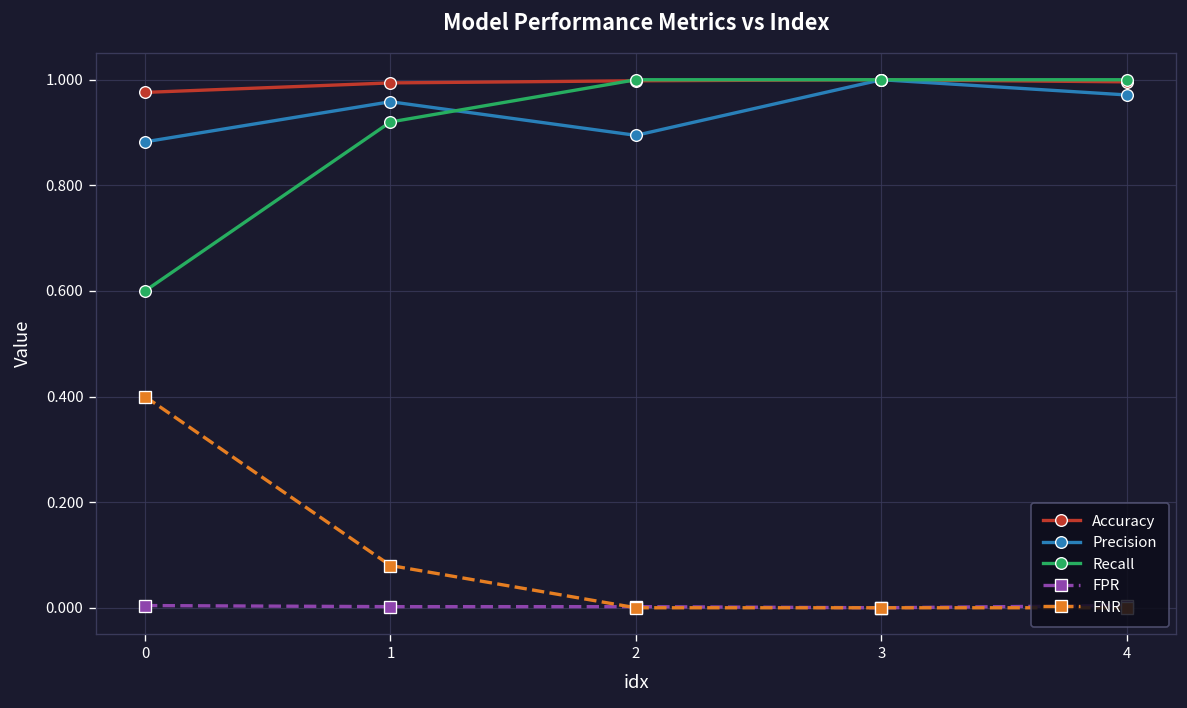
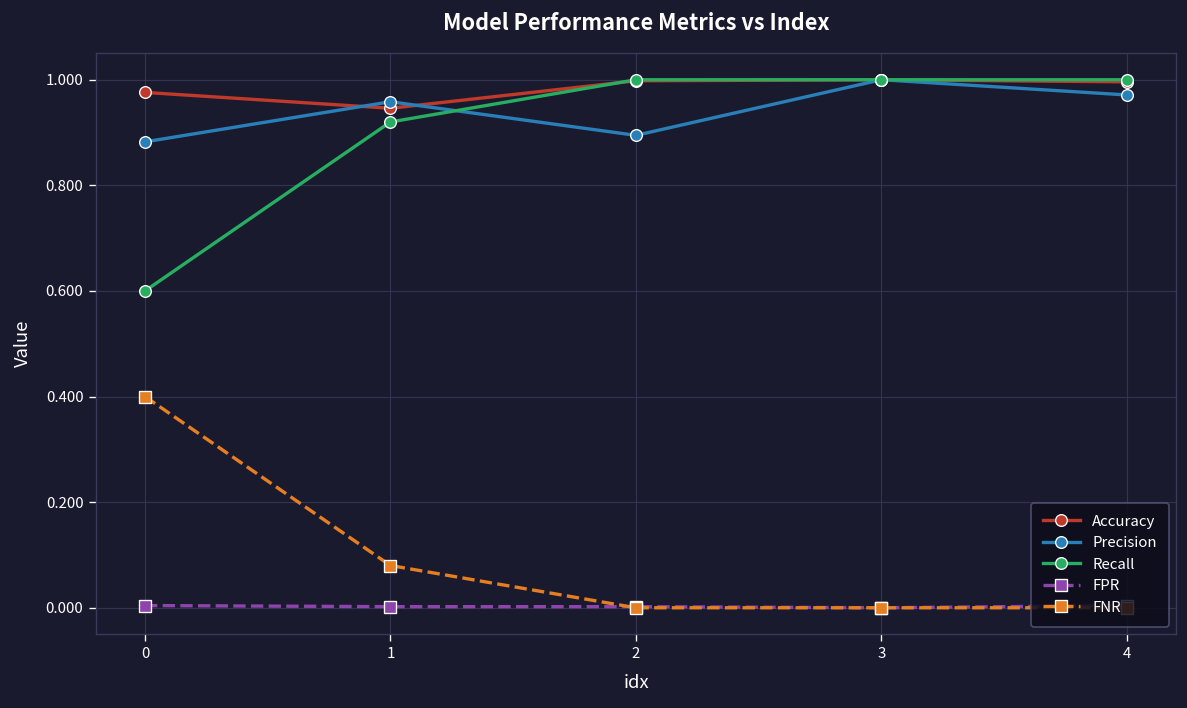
  {
    "Accuracy": {
      "0": 0.98,
-     "1": 0.99
+     "1": 0.95
    },
    "Precision": {
      "0": 0.88,
      "1": 0.96,
      "2": 0.89,
      "4": 0.97
    },
    "Recall": {
      "0": 0.60,
      "1": 0.92
    },
    "FPR": {
      "0": 0.00,
      "1": 0.00
    },
    "FNR": {
      "0": 0.40,
      "1": 0.08
    }
  }
